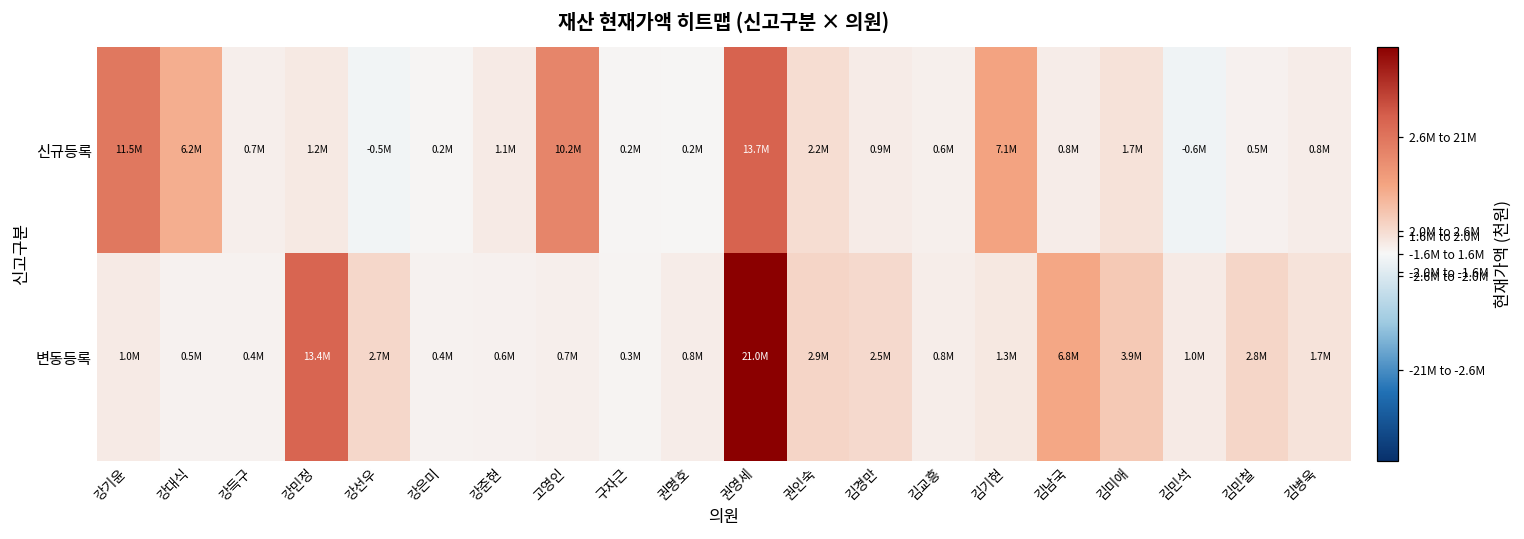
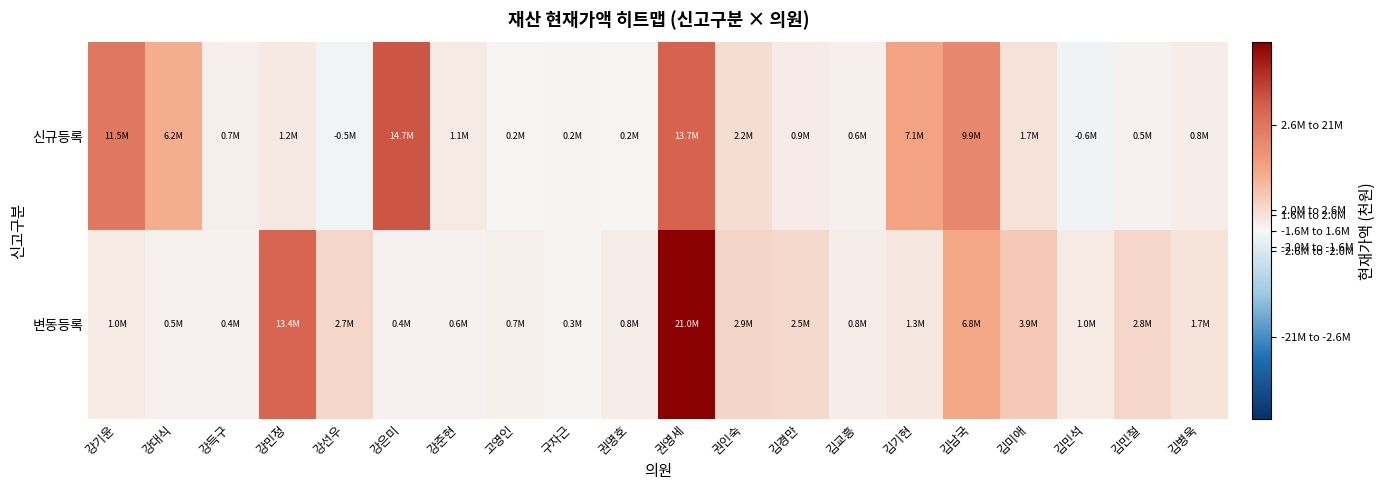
  {
    "신규등록": {
      "강기윤": "11.5M",
      "강대식": "6.2M",
      "강득구": "0.7M",
      "강민정": "1.2M",
      "강선우": "-0.5M",
-     "강은미": "0.2M",
+     "강은미": "14.7M",
      "강준현": "1.1M",
-     "고영인": "10.2M",
+     "고영인": "0.2M",
      "구자근": "0.2M",
      "권명호": "0.2M",
      "권영세": "13.7M",
      "권인숙": "2.2M",
      "김경만": "0.9M",
      "김교흥": "0.6M",
      "김기현": "7.1M",
-     "김남국": "0.8M",
+     "김남국": "9.9M",
      "김미애": "1.7M",
      "김민석": "-0.6M",
      "김민철": "0.5M",
      "김병욱": "0.8M"
    },
    "변동등록": {
      "강기윤": "1.0M",
      "강대식": "0.5M",
      "강득구": "0.4M",
      "강민정": "13.4M",
      "강선우": "2.7M",
      "강은미": "0.4M",
      "강준현": "0.6M",
      "고영인": "0.7M",
      "구자근": "0.3M",
      "권명호": "0.8M",
      "권영세": "21.0M",
      "권인숙": "2.9M",
      "김경만": "2.5M",
      "김교흥": "0.8M",
      "김기현": "1.3M",
      "김남국": "6.8M",
      "김미애": "3.9M",
      "김민석": "1.0M",
      "김민철": "2.8M",
      "김병욱": "1.7M"
    }
  }
